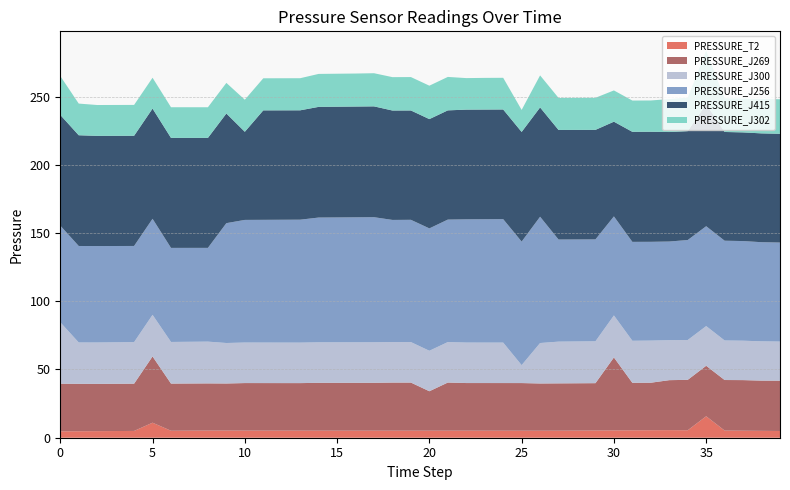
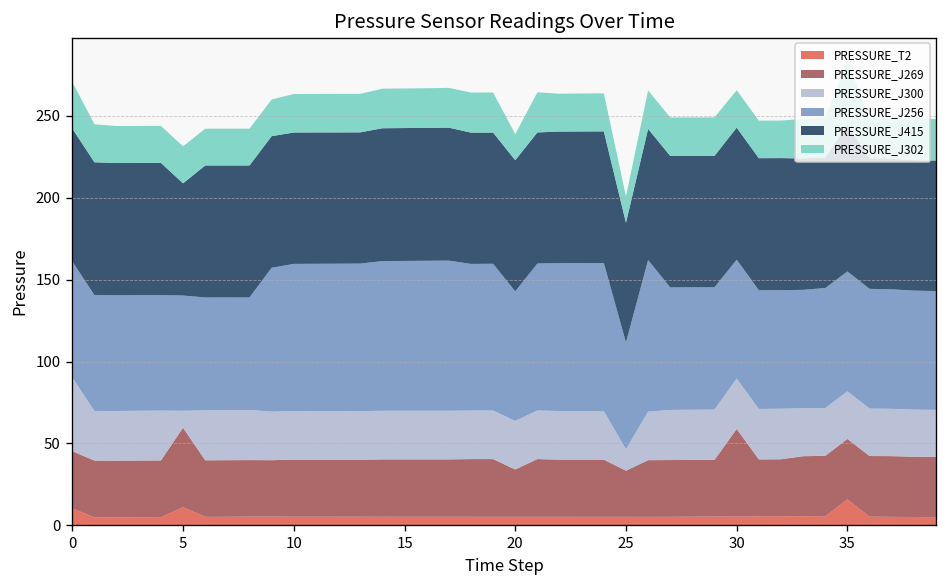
  {
    "PRESSURE_T2": {
-     "0": 5,
+     "0": 10,
      "5": 11,
      "10": 5,
      "15": 5,
      "20": 5,
      "25": 5,
      "30": 5,
      "35": 16
    },
    "PRESSURE_J269": {
      "0": 35,
      "5": 49,
      "10": 35,
      "15": 35,
      "20": 29,
-     "25": 35,
+     "25": 28,
      "30": 53,
      "35": 37
    },
    "PRESSURE_J300": {
      "0": 45,
-     "5": 30,
+     "5": 10,
      "10": 30,
      "15": 30,
      "20": 30,
      "25": 13,
      "30": 31,
      "35": 29
    },
    "PRESSURE_J256": {
      "0": 71,
      "5": 70,
      "10": 90,
      "15": 91,
-     "20": 90,
-     "25": 91,
+     "20": 79,
+     "25": 65,
      "30": 73,
      "35": 73
    },
    "PRESSURE_J415": {
      "0": 81,
-     "5": 81,
-     "10": 65,
+     "5": 69,
+     "10": 80,
      "15": 81,
      "20": 80,
-     "25": 80,
-     "30": 69
+     "25": 73,
+     "30": 81
    },
    "PRESSURE_J302": {
      "0": 28,
      "5": 23,
      "10": 23,
      "15": 24,
-     "20": 24,
+     "20": 16,
      "25": 16,
      "30": 23
    }
  }
